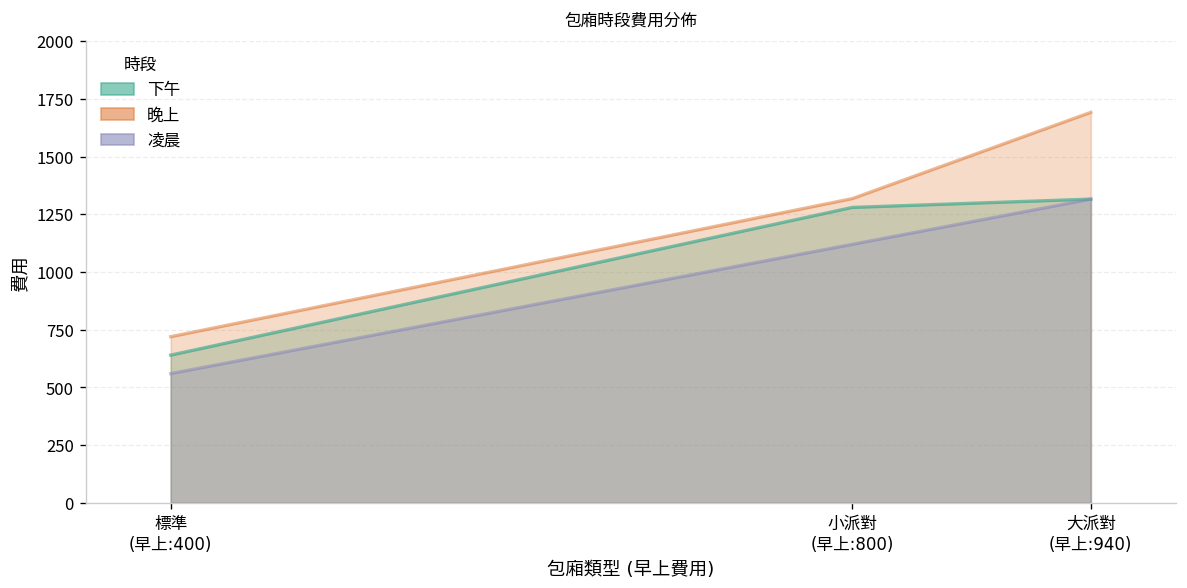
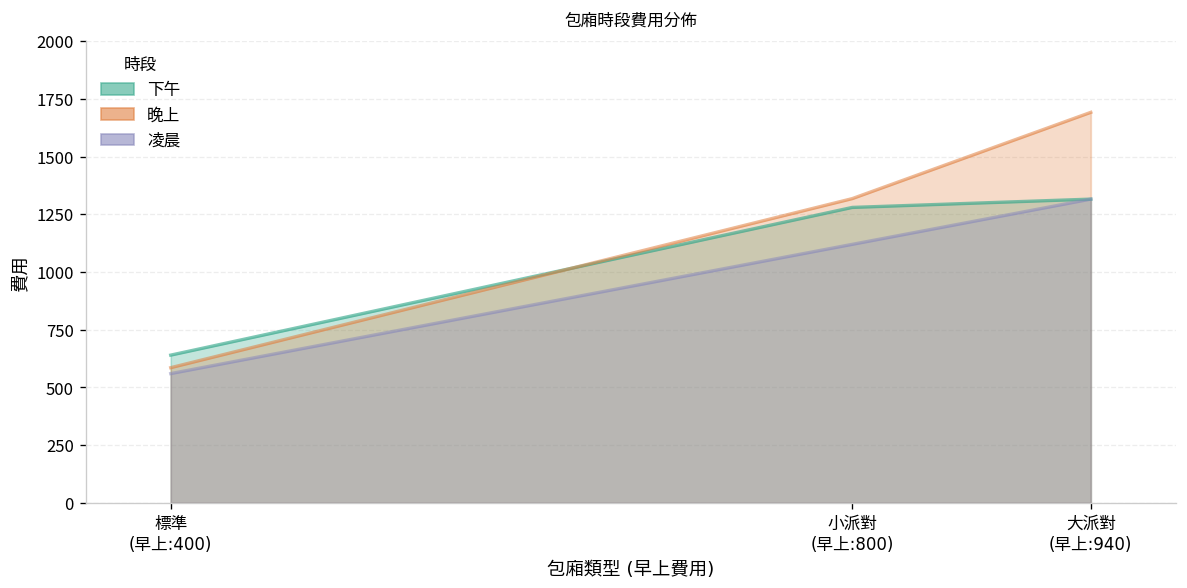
  {
    "晚上": {
-     "標準 (早上:400)": 720,
+     "標準 (早上:400)": 590,
      "小派對 (早上:800)": 1320,
      "大派對 (早上:940)": 1690
    }
  }
